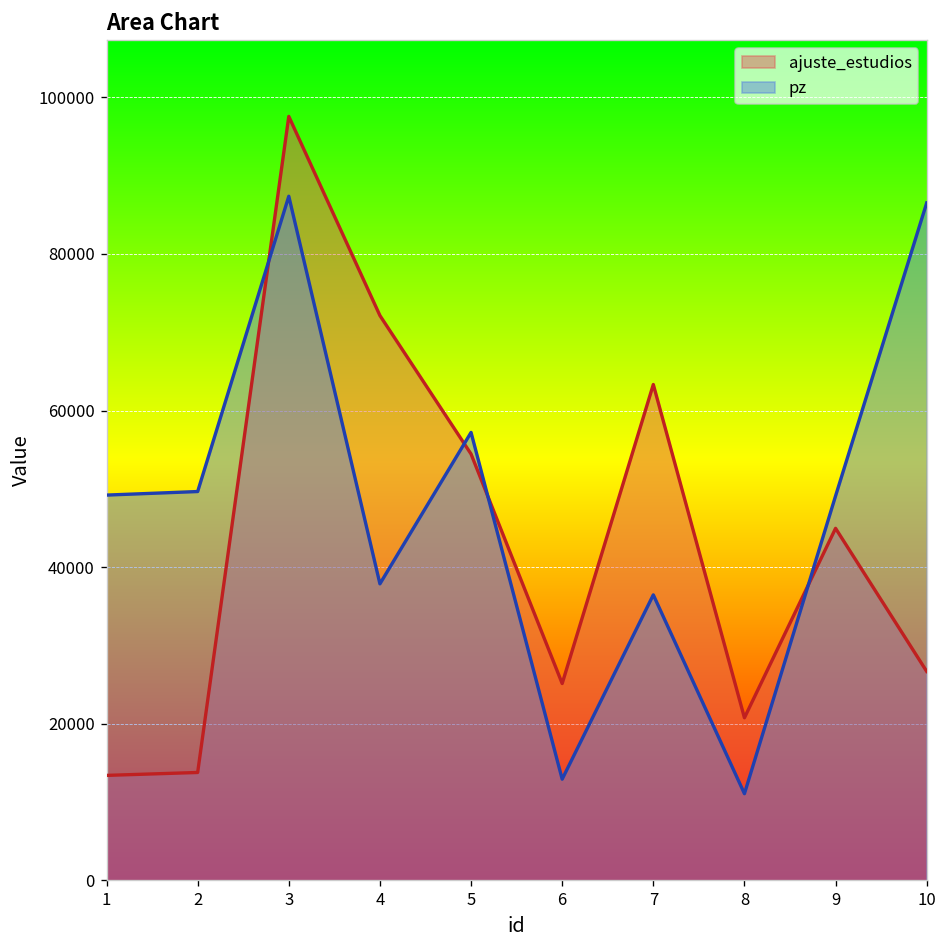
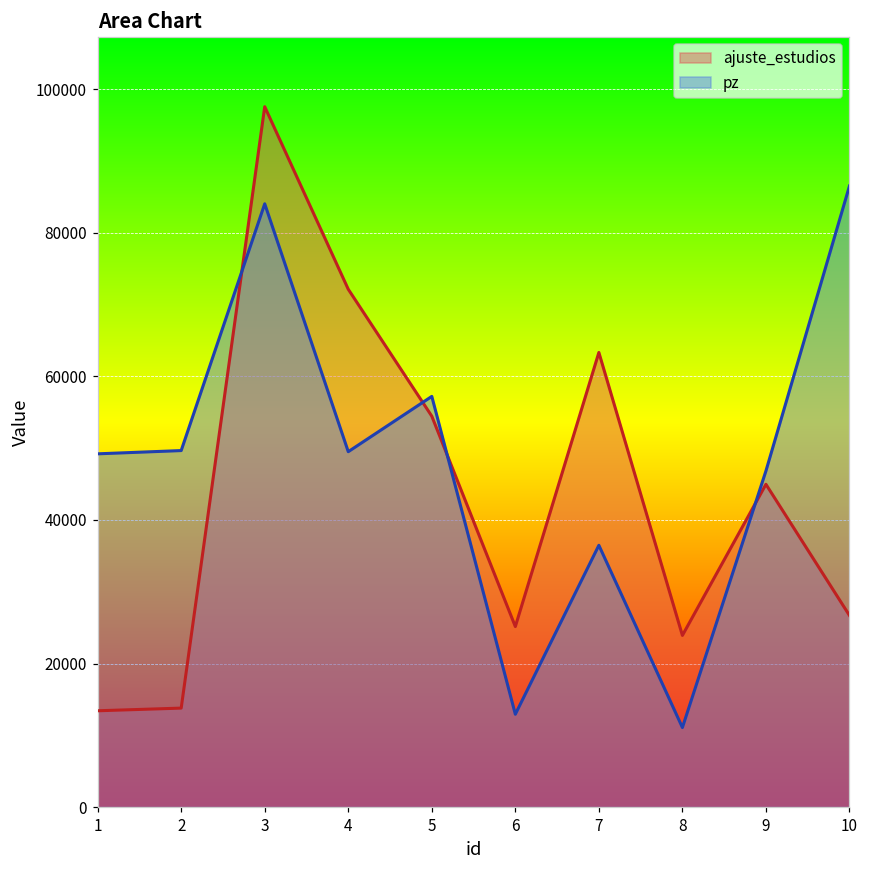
  {
    "ajuste_estudios": {
      "1": 13000,
      "2": 14000,
      "3": 98000,
      "4": 72000,
      "5": 54000,
      "6": 25000,
      "7": 63000,
-     "8": 21000,
+     "8": 24000,
      "9": 45000,
      "10": 27000
    },
    "pz": {
      "1": 49000,
      "2": 50000,
-     "3": 87000,
-     "4": 38000,
+     "3": 84000,
+     "4": 50000,
      "5": 57000,
      "6": 13000,
      "7": 36000,
      "8": 11000,
-     "9": 49000,
+     "9": 47000,
      "10": 87000
    }
  }
